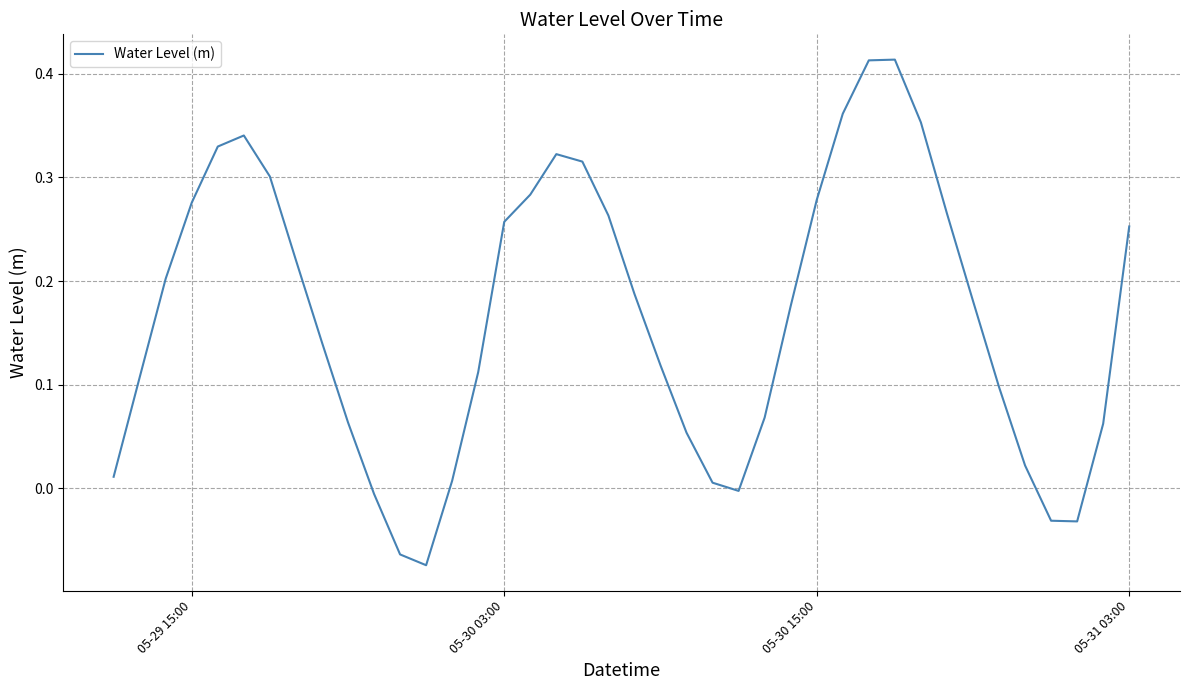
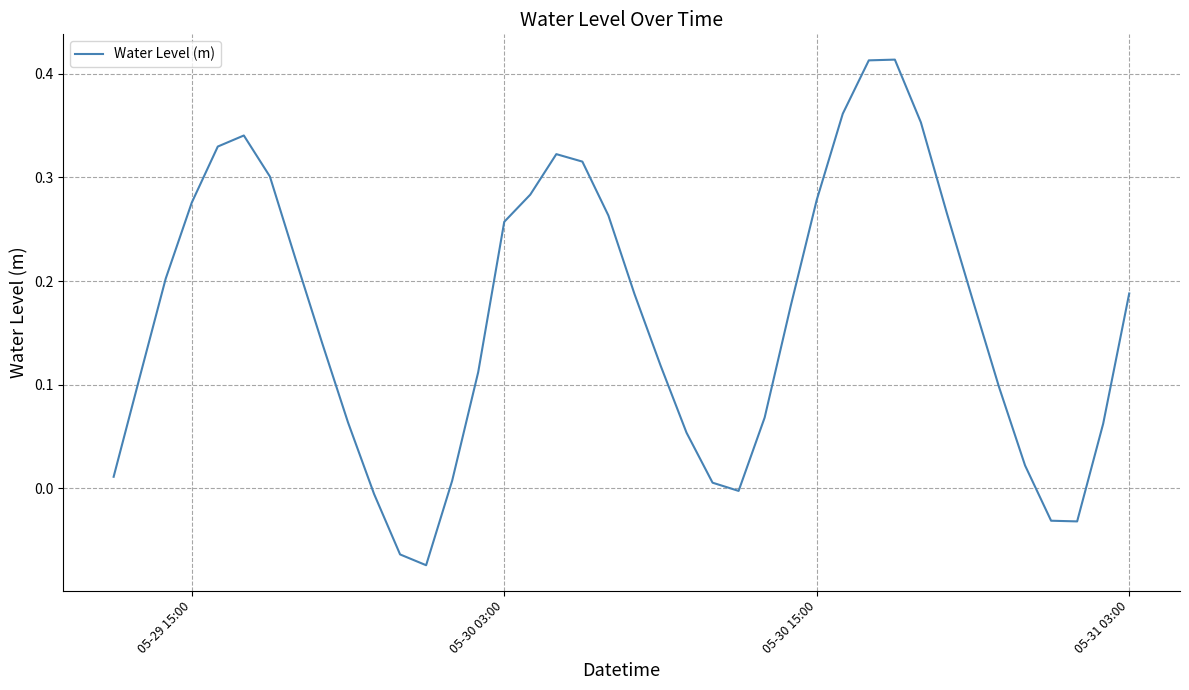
  {
    "05-29 15:00": 0.276,
    "05-30 03:00": 0.257,
    "05-30 15:00": 0.278,
-   "05-31 03:00": 0.253
+   "05-31 03:00": 0.188
  }
